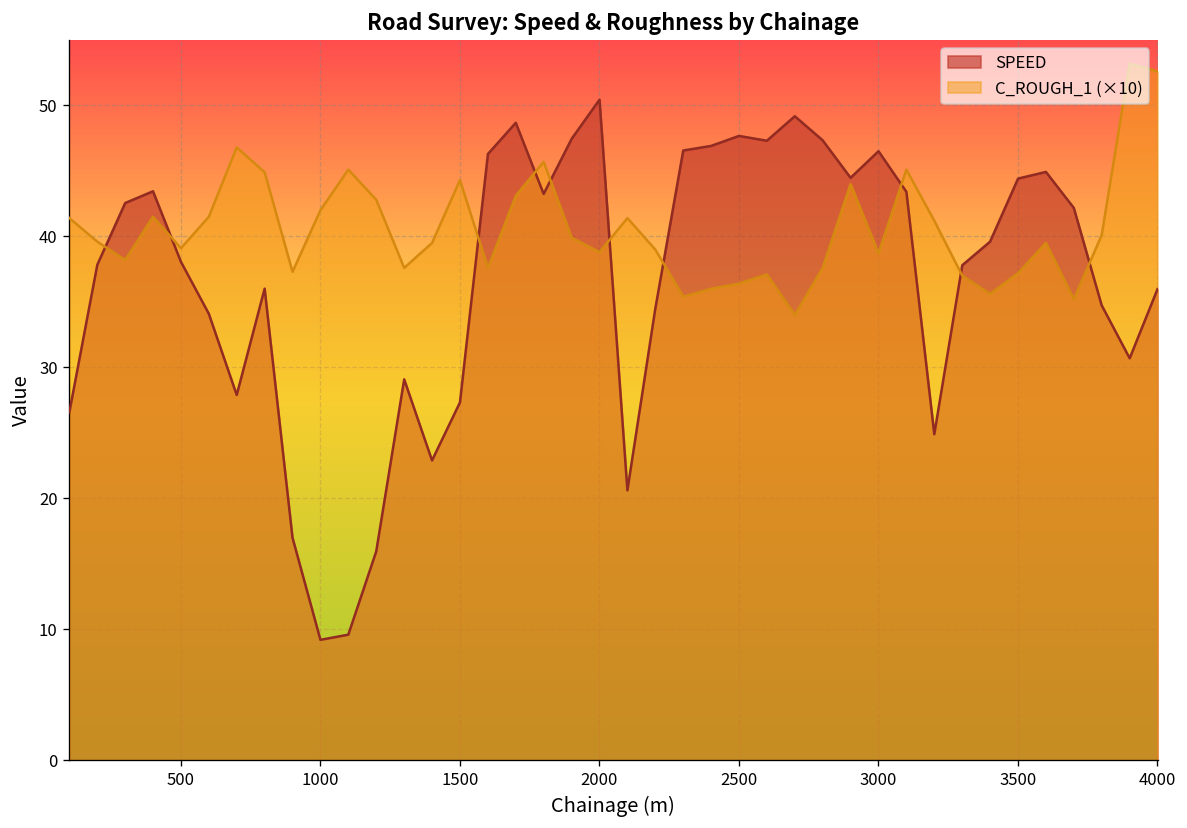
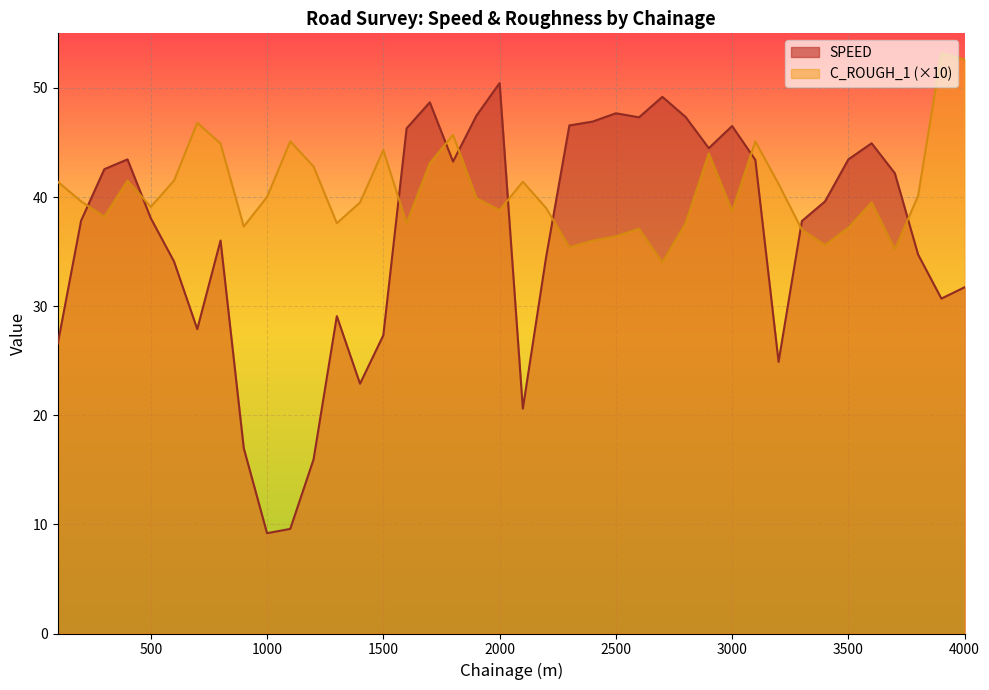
  {
    "SPEED": {
      "500": 38.1,
      "1000": 9.2,
      "1500": 27.3,
      "2000": 50.4,
      "2500": 47.7,
      "3000": 46.5,
-     "3500": 44.4,
-     "4000": 36.0
+     "3500": 43.5,
+     "4000": 31.7
    },
    "C_ROUGH_1 (×10)": {
      "500": 39.1,
-     "1000": 42.0,
+     "1000": 40.0,
      "1500": 44.3,
      "2000": 38.8,
      "2500": 36.4,
      "3000": 38.7,
      "3500": 37.2,
      "4000": 52.6
    }
  }
